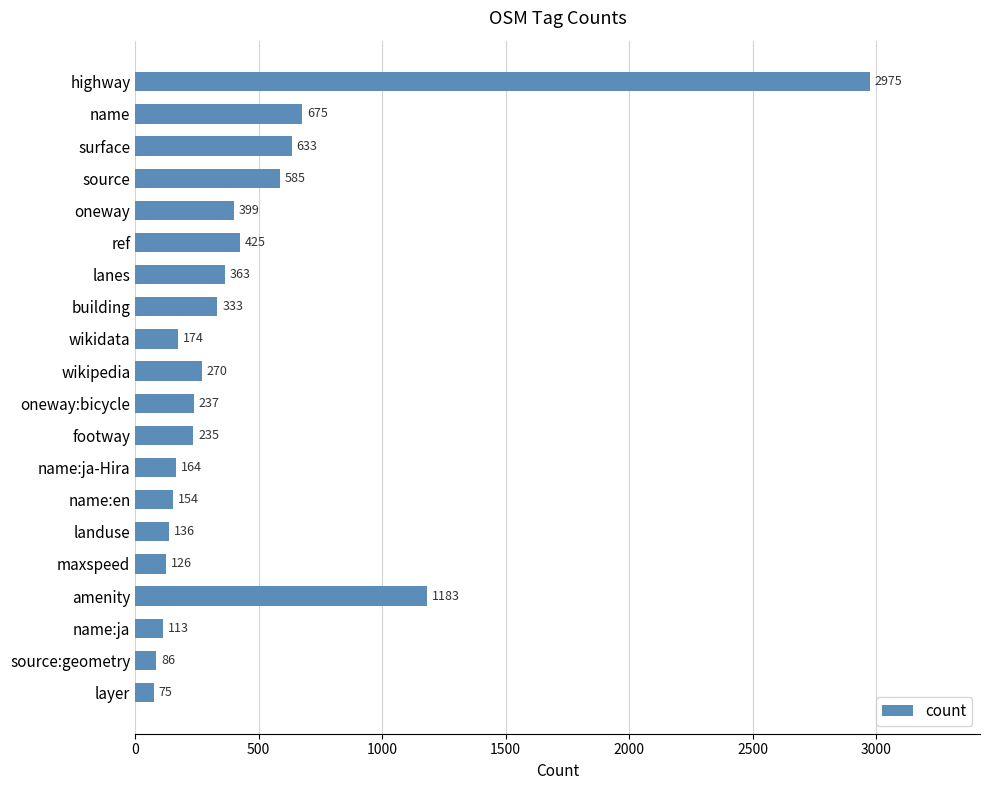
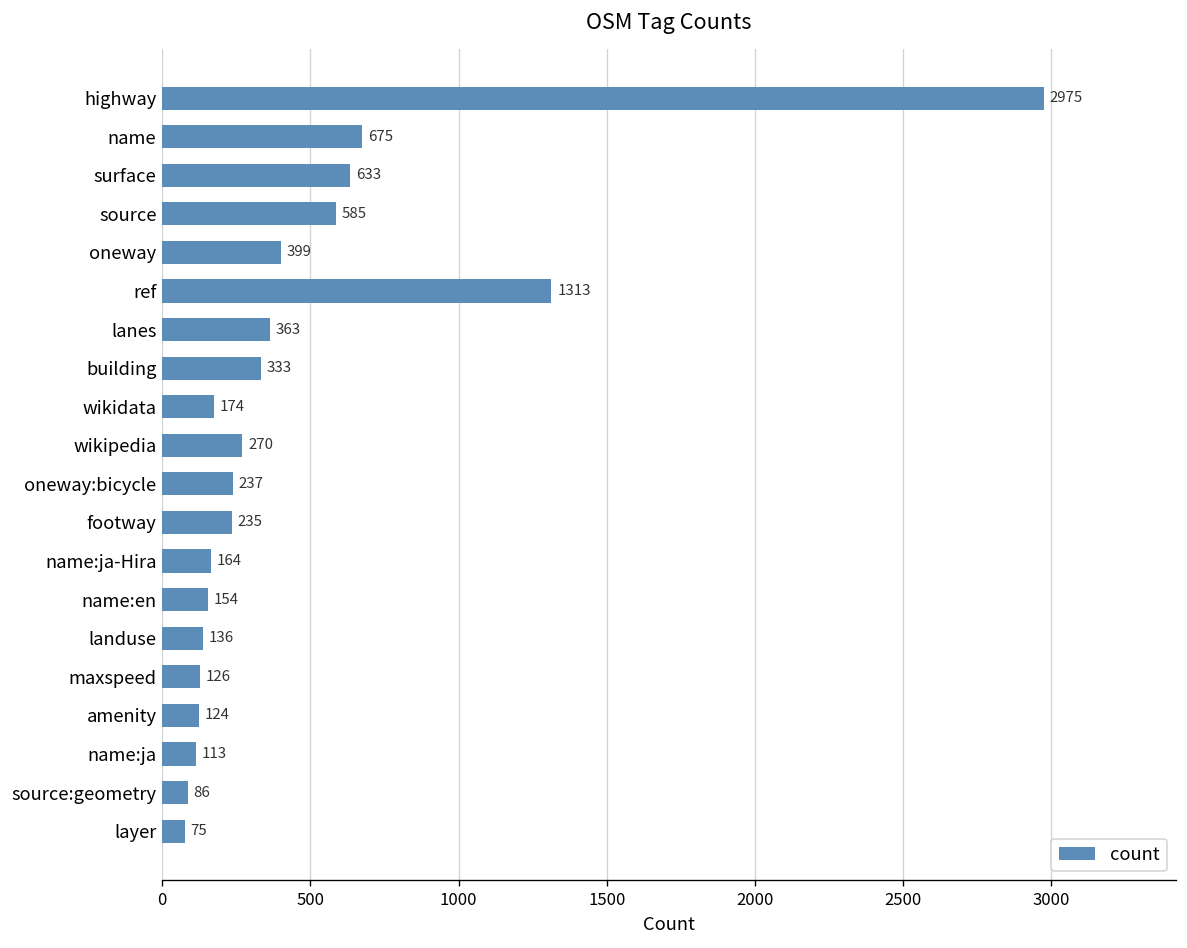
  {
    "highway": 2975,
    "name": 675,
    "surface": 633,
    "source": 585,
    "oneway": 399,
-   "ref": 425,
+   "ref": 1313,
    "lanes": 363,
    "building": 333,
    "wikidata": 174,
    "wikipedia": 270,
    "oneway:bicycle": 237,
    "footway": 235,
    "name:ja-Hira": 164,
    "name:en": 154,
    "landuse": 136,
    "maxspeed": 126,
-   "amenity": 1183,
+   "amenity": 124,
    "name:ja": 113,
    "source:geometry": 86,
    "layer": 75
  }
